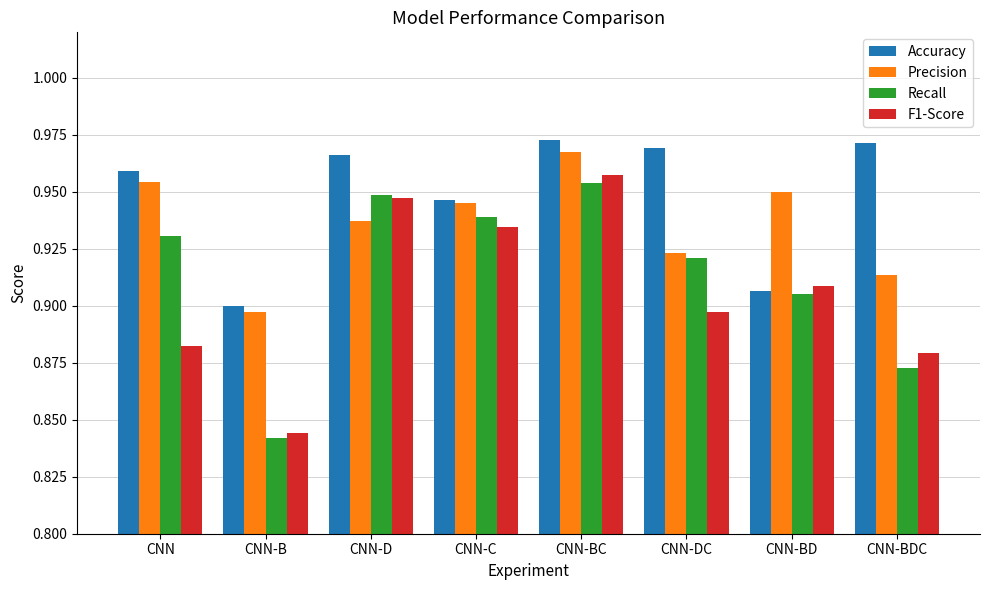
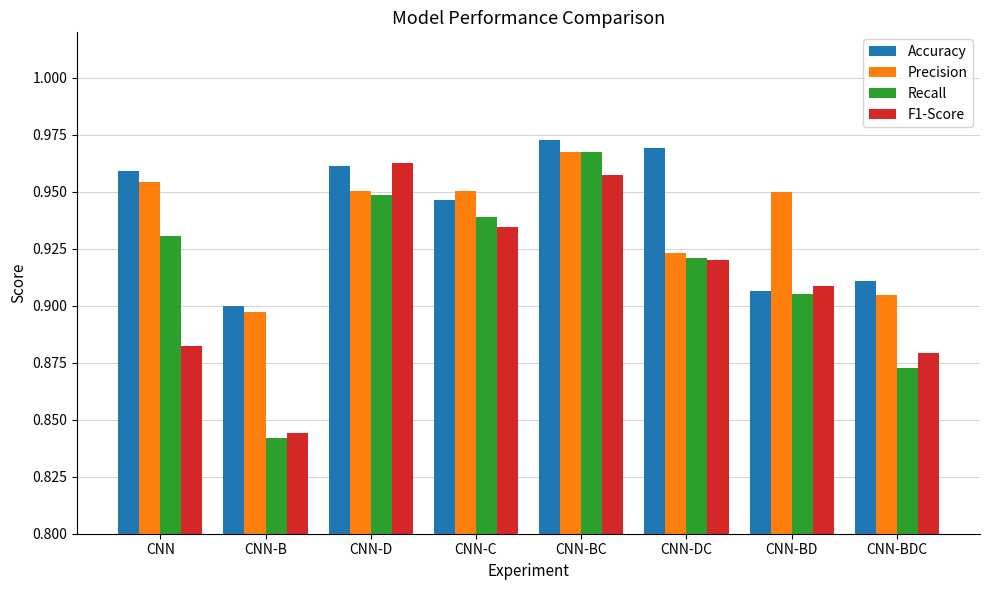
  {
    "Accuracy": {
      "CNN": 0.959,
      "CNN-B": 0.900,
-     "CNN-D": 0.966,
+     "CNN-D": 0.961,
      "CNN-C": 0.947,
      "CNN-BC": 0.973,
      "CNN-DC": 0.969,
      "CNN-BD": 0.906,
-     "CNN-BDC": 0.972
+     "CNN-BDC": 0.911
    },
    "Precision": {
      "CNN": 0.954,
      "CNN-B": 0.897,
-     "CNN-D": 0.937,
-     "CNN-C": 0.945,
+     "CNN-D": 0.950,
+     "CNN-C": 0.951,
      "CNN-BC": 0.968,
      "CNN-DC": 0.923,
      "CNN-BD": 0.950,
-     "CNN-BDC": 0.914
+     "CNN-BDC": 0.905
    },
    "Recall": {
      "CNN": 0.931,
      "CNN-B": 0.842,
      "CNN-D": 0.949,
      "CNN-C": 0.939,
-     "CNN-BC": 0.954,
+     "CNN-BC": 0.968,
      "CNN-DC": 0.921,
      "CNN-BD": 0.905,
      "CNN-BDC": 0.873
    },
    "F1-Score": {
      "CNN": 0.883,
      "CNN-B": 0.844,
-     "CNN-D": 0.948,
+     "CNN-D": 0.962,
      "CNN-C": 0.935,
      "CNN-BC": 0.957,
-     "CNN-DC": 0.897,
+     "CNN-DC": 0.920,
      "CNN-BD": 0.909,
      "CNN-BDC": 0.879
    }
  }
